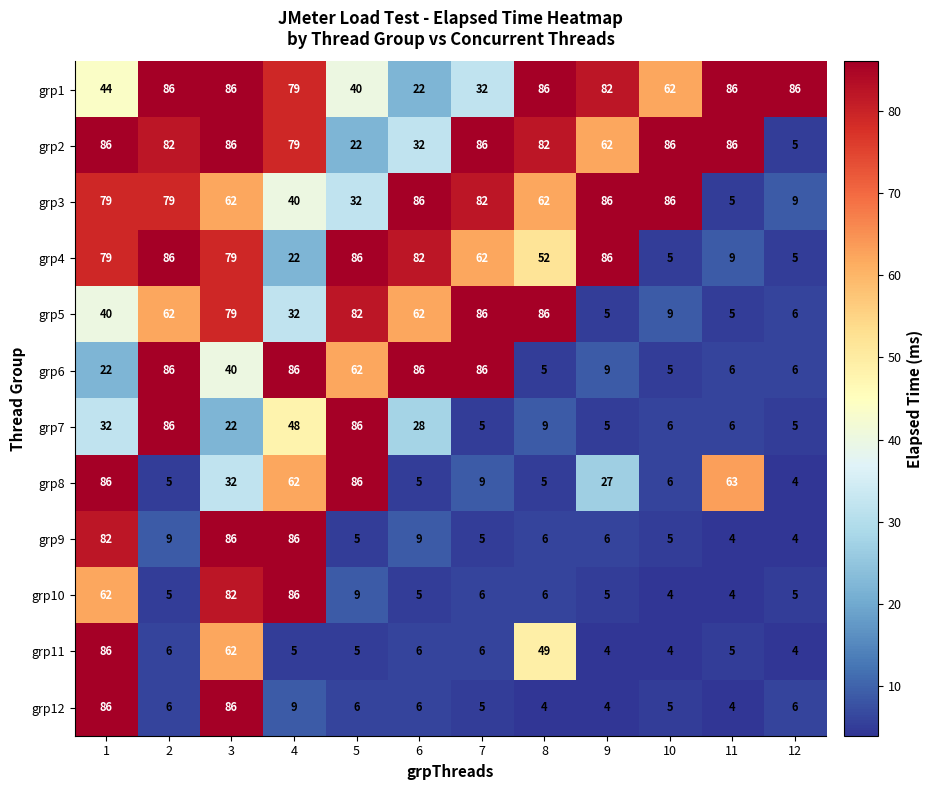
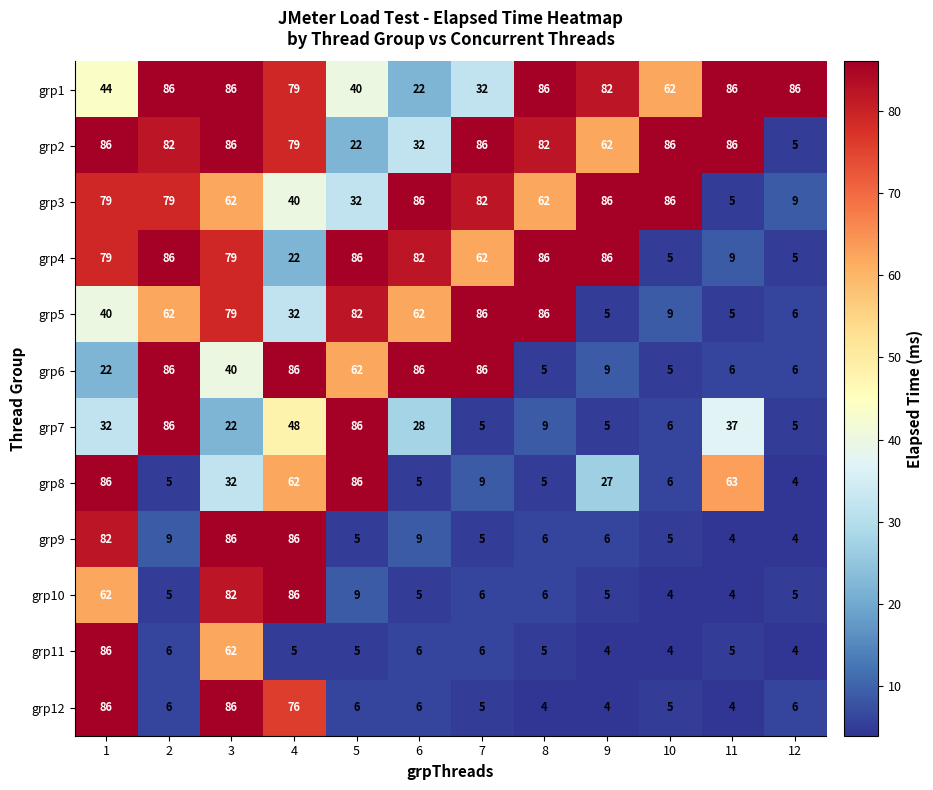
  {
    "grp1": {
      "1": 44,
      "2": 86,
      "3": 86,
      "4": 79,
      "5": 40,
      "6": 22,
      "7": 32,
      "8": 86,
      "9": 82,
      "10": 62,
      "11": 86,
      "12": 86
    },
    "grp2": {
      "1": 86,
      "2": 82,
      "3": 86,
      "4": 79,
      "5": 22,
      "6": 32,
      "7": 86,
      "8": 82,
      "9": 62,
      "10": 86,
      "11": 86,
      "12": 5
    },
    "grp3": {
      "1": 79,
      "2": 79,
      "3": 62,
      "4": 40,
      "5": 32,
      "6": 86,
      "7": 82,
      "8": 62,
      "9": 86,
      "10": 86,
      "11": 5,
      "12": 9
    },
    "grp4": {
      "1": 79,
      "2": 86,
      "3": 79,
      "4": 22,
      "5": 86,
      "6": 82,
      "7": 62,
-     "8": 52,
+     "8": 86,
      "9": 86,
      "10": 5,
      "11": 9,
      "12": 5
    },
    "grp5": {
      "1": 40,
      "2": 62,
      "3": 79,
      "4": 32,
      "5": 82,
      "6": 62,
      "7": 86,
      "8": 86,
      "9": 5,
      "10": 9,
      "11": 5,
      "12": 6
    },
    "grp6": {
      "1": 22,
      "2": 86,
      "3": 40,
      "4": 86,
      "5": 62,
      "6": 86,
      "7": 86,
      "8": 5,
      "9": 9,
      "10": 5,
      "11": 6,
      "12": 6
    },
    "grp7": {
      "1": 32,
      "2": 86,
      "3": 22,
      "4": 48,
      "5": 86,
      "6": 28,
      "7": 5,
      "8": 9,
      "9": 5,
      "10": 6,
-     "11": 6,
+     "11": 37,
      "12": 5
    },
    "grp8": {
      "1": 86,
      "2": 5,
      "3": 32,
      "4": 62,
      "5": 86,
      "6": 5,
      "7": 9,
      "8": 5,
      "9": 27,
      "10": 6,
      "11": 63,
      "12": 4
    },
    "grp9": {
      "1": 82,
      "2": 9,
      "3": 86,
      "4": 86,
      "5": 5,
      "6": 9,
      "7": 5,
      "8": 6,
      "9": 6,
      "10": 5,
      "11": 4,
      "12": 4
    },
    "grp10": {
      "1": 62,
      "2": 5,
      "3": 82,
      "4": 86,
      "5": 9,
      "6": 5,
      "7": 6,
      "8": 6,
      "9": 5,
      "10": 4,
      "11": 4,
      "12": 5
    },
    "grp11": {
      "1": 86,
      "2": 6,
      "3": 62,
      "4": 5,
      "5": 5,
      "6": 6,
      "7": 6,
-     "8": 49,
+     "8": 5,
      "9": 4,
      "10": 4,
      "11": 5,
      "12": 4
    },
    "grp12": {
      "1": 86,
      "2": 6,
      "3": 86,
-     "4": 9,
+     "4": 76,
      "5": 6,
      "6": 6,
      "7": 5,
      "8": 4,
      "9": 4,
      "10": 5,
      "11": 4,
      "12": 6
    }
  }
